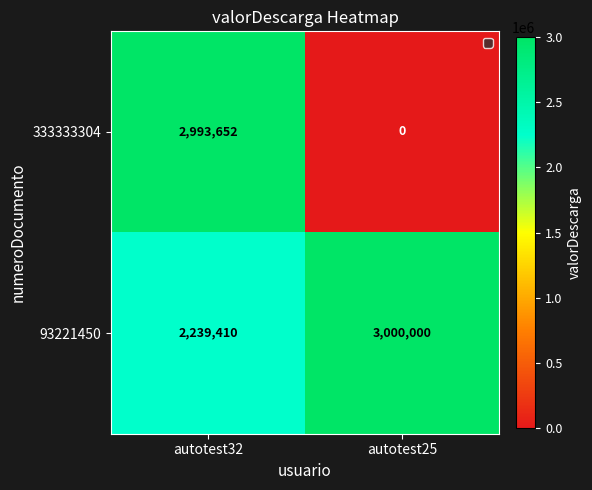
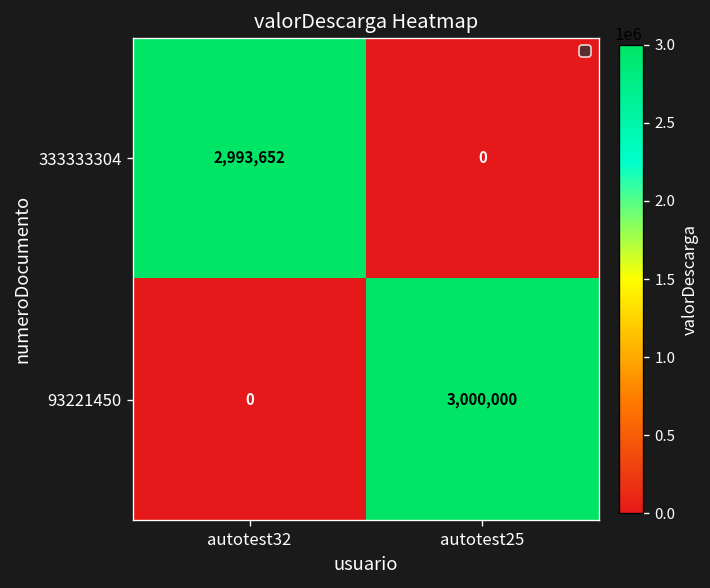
  {
    "333333304": {
      "autotest32": "2,993,652",
      "autotest25": "0"
    },
    "93221450": {
-     "autotest32": "2,239,410",
+     "autotest32": "0",
      "autotest25": "3,000,000"
    }
  }
